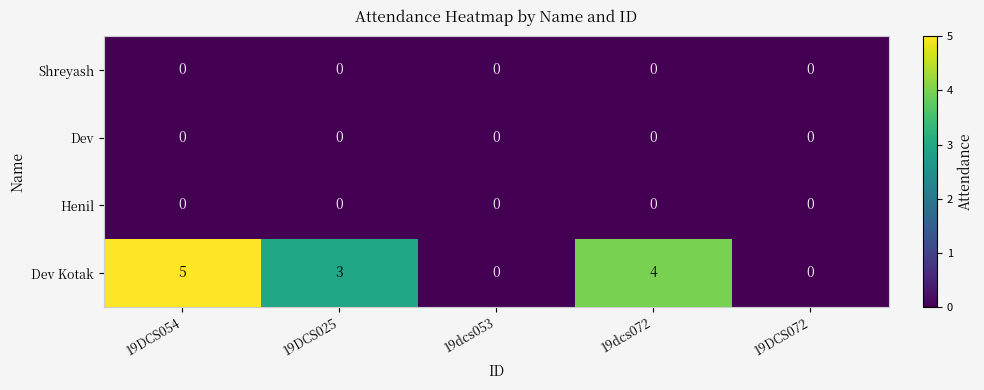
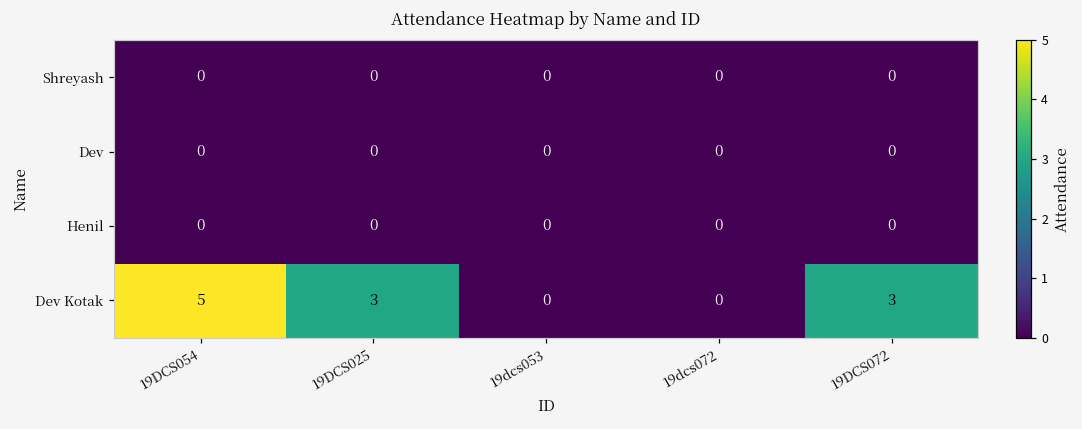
  {
    "Shreyash": {
      "19DCS054": 0,
      "19DCS025": 0,
      "19dcs053": 0,
      "19dcs072": 0,
      "19DCS072": 0
    },
    "Dev": {
      "19DCS054": 0,
      "19DCS025": 0,
      "19dcs053": 0,
      "19dcs072": 0,
      "19DCS072": 0
    },
    "Henil": {
      "19DCS054": 0,
      "19DCS025": 0,
      "19dcs053": 0,
      "19dcs072": 0,
      "19DCS072": 0
    },
    "Dev Kotak": {
      "19DCS054": 5,
      "19DCS025": 3,
      "19dcs053": 0,
-     "19dcs072": 4,
-     "19DCS072": 0
+     "19dcs072": 0,
+     "19DCS072": 3
    }
  }
